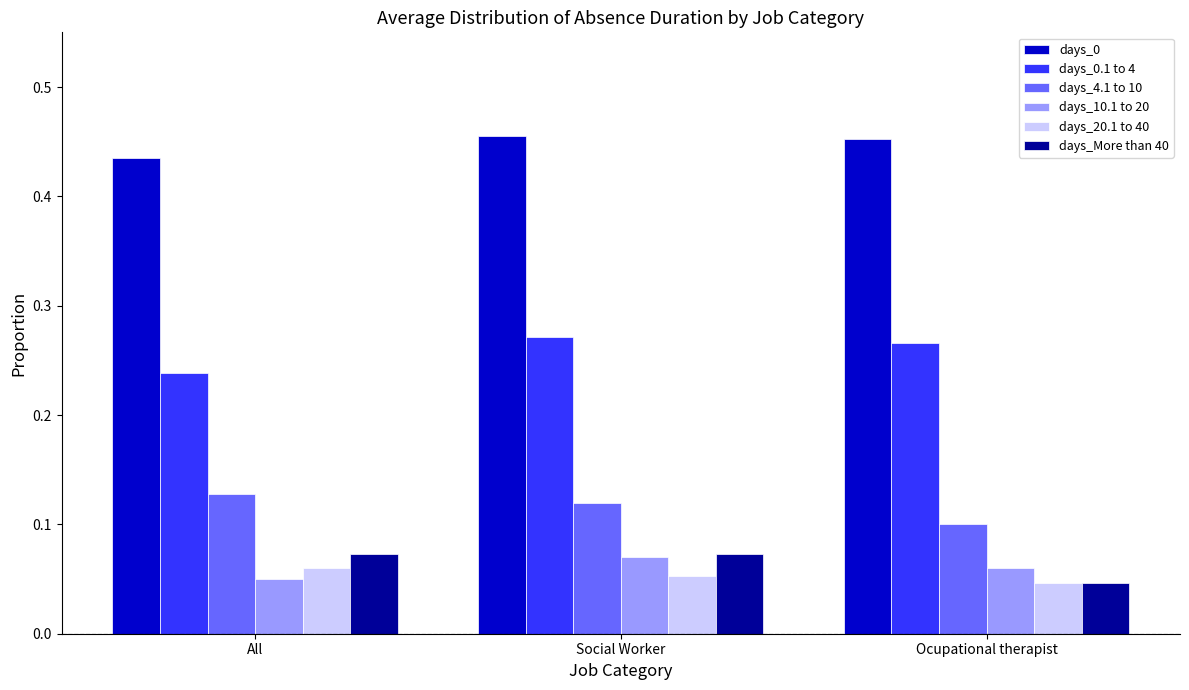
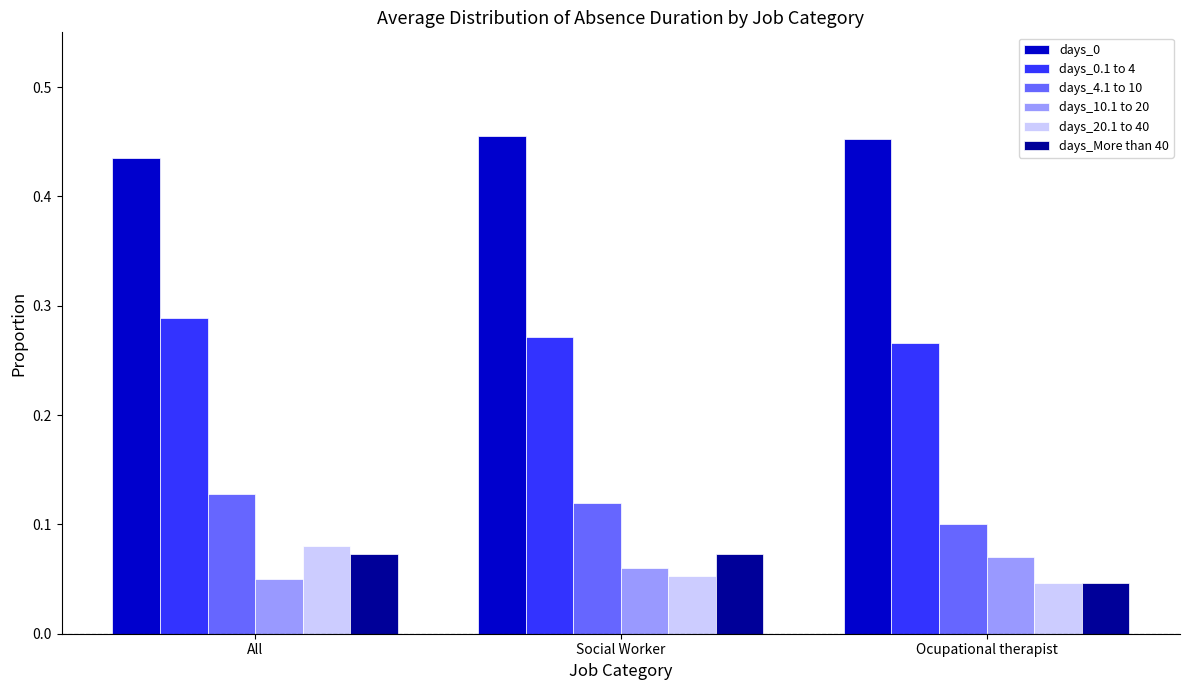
  {
    "days_0.1 to 4": {
-     "All": 0.238,
+     "All": 0.289,
      "Social Worker": 0.271,
      "Ocupational therapist": 0.266
    },
    "days_4.1 to 10": {
      "All": 0.128,
      "Social Worker": 0.120,
      "Ocupational therapist": 0.100
    },
    "days_10.1 to 20": {
      "All": 0.05,
-     "Social Worker": 0.07,
-     "Ocupational therapist": 0.06
+     "Social Worker": 0.06,
+     "Ocupational therapist": 0.07
    },
    "days_20.1 to 40": {
-     "All": 0.06,
+     "All": 0.08,
      "Social Worker": 0.053,
      "Ocupational therapist": 0.046
    }
  }
